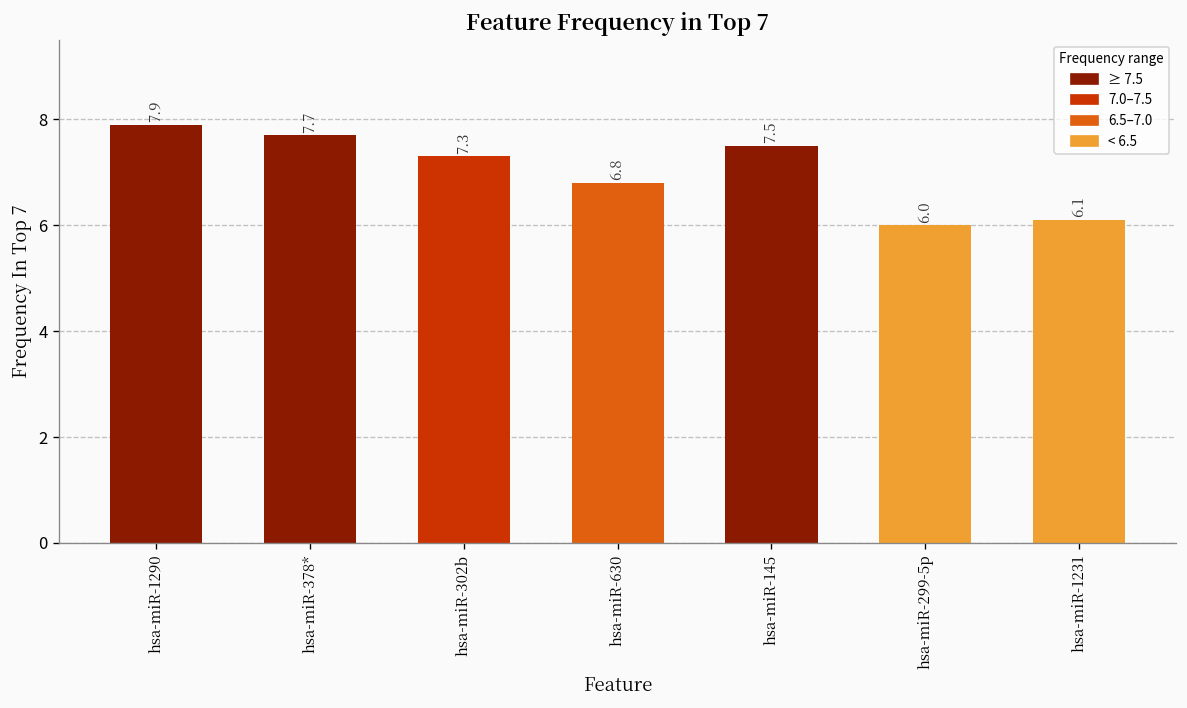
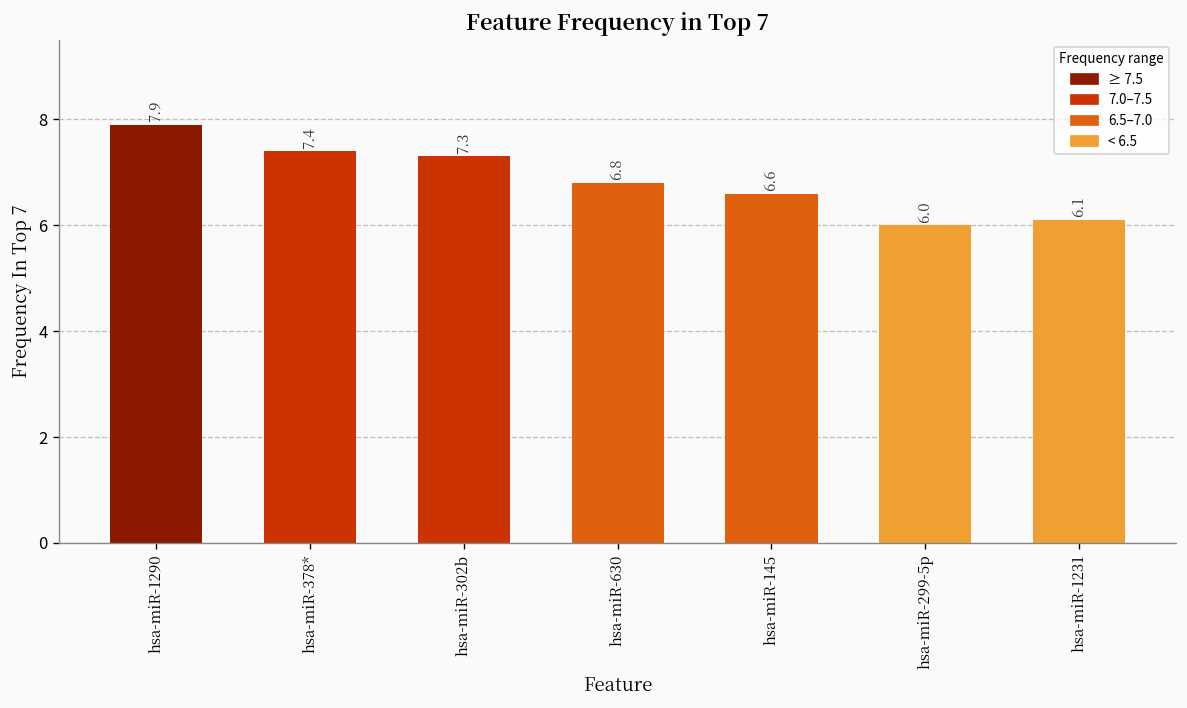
  {
    "hsa-miR-1290": 7.9,
-   "hsa-miR-378*": 7.7,
+   "hsa-miR-378*": 7.4,
    "hsa-miR-302b": 7.3,
    "hsa-miR-630": 6.8,
-   "hsa-miR-145": 7.5,
+   "hsa-miR-145": 6.6,
    "hsa-miR-299-5p": 6.0,
    "hsa-miR-1231": 6.1
  }
